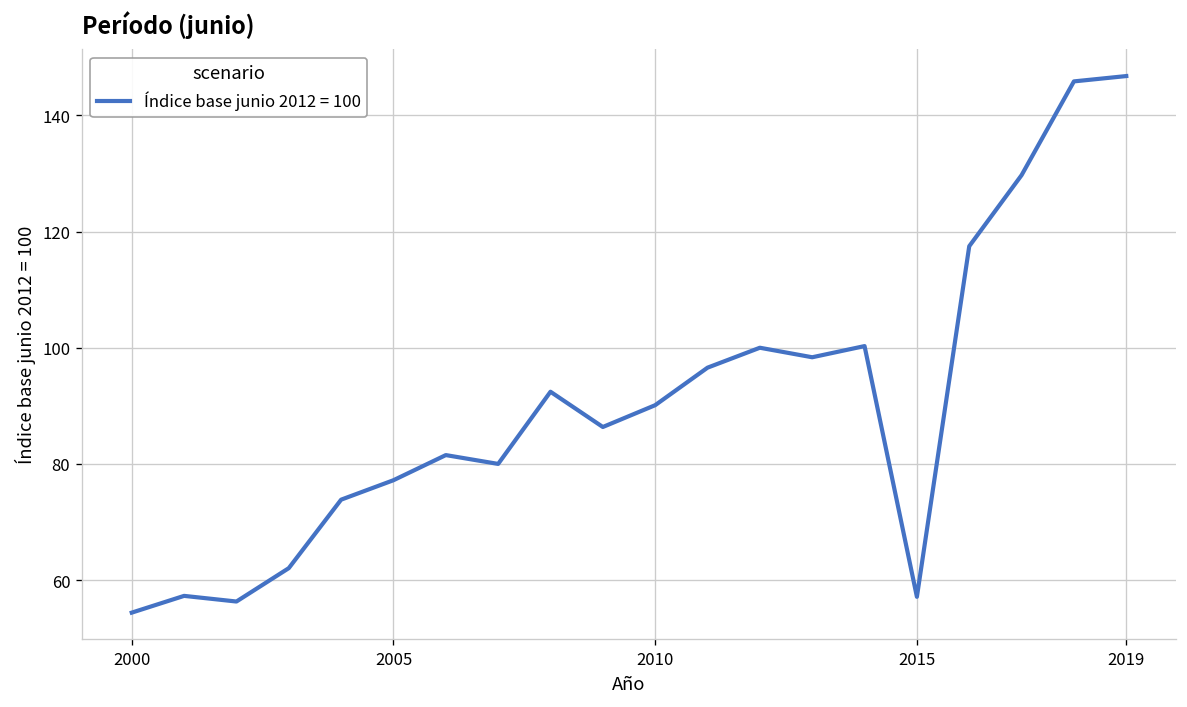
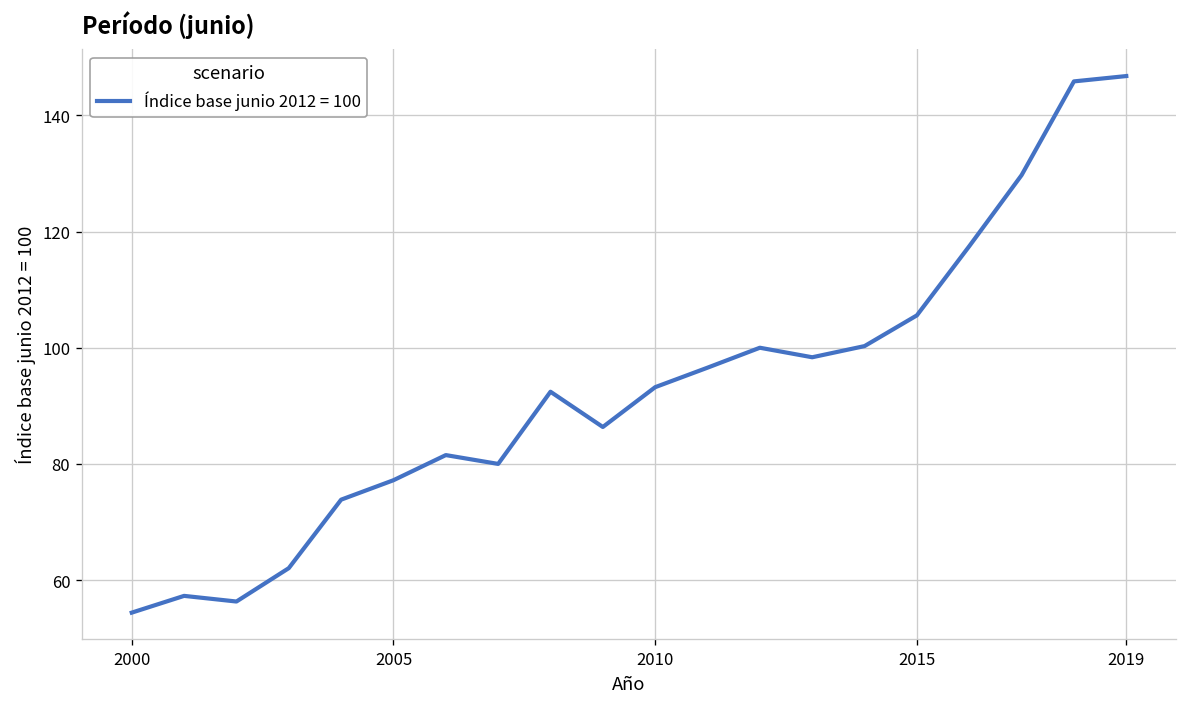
  {
    "2000": 54,
    "2005": 77,
-   "2010": 90,
-   "2015": 57,
+   "2010": 93,
+   "2015": 106,
    "2019": 147
  }
